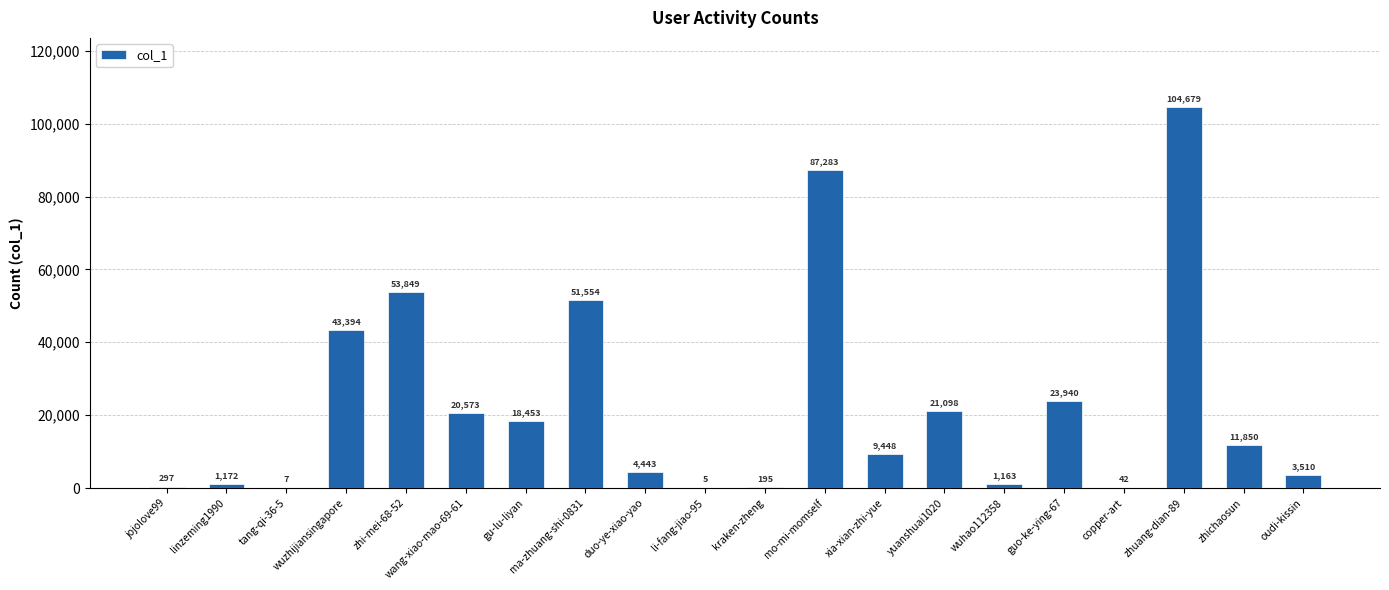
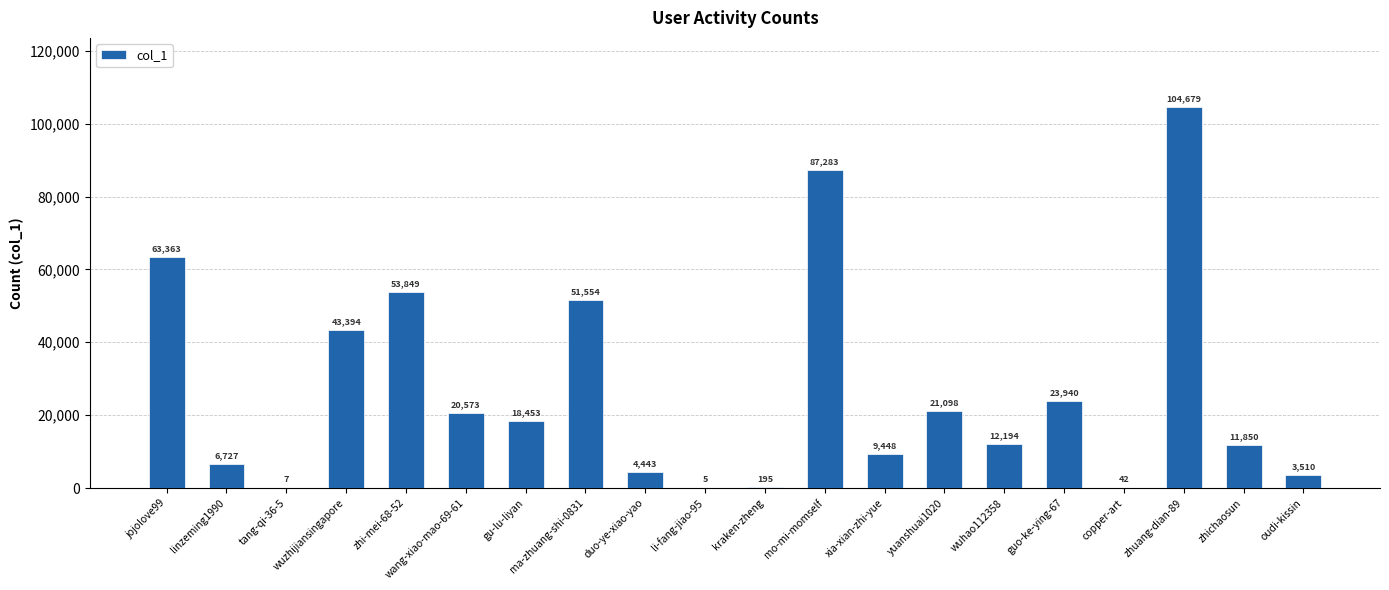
  {
-   "jojolove99": "297",
-   "linzeming1990": "1,172",
+   "jojolove99": "63,363",
+   "linzeming1990": "6,727",
    "tang-qi-36-5": "7",
    "wuzhijiansingapore": "43,394",
    "zhi-mei-68-52": "53,849",
    "wang-xiao-mao-69-61": "20,573",
    "gu-lu-liyan": "18,453",
    "ma-zhuang-shi-0831": "51,554",
    "duo-ye-xiao-yao": "4,443",
    "li-fang-jiao-95": "5",
    "kraken-zheng": "195",
    "mo-mi-momself": "87,283",
    "xia-xian-zhi-yue": "9,448",
    "yuanshuai1020": "21,098",
-   "wuhao112358": "1,163",
+   "wuhao112358": "12,194",
    "guo-ke-ying-67": "23,940",
    "copper-art": "42",
    "zhuang-dian-89": "104,679",
    "zhichaosun": "11,850",
    "oudi-kissin": "3,510"
  }
